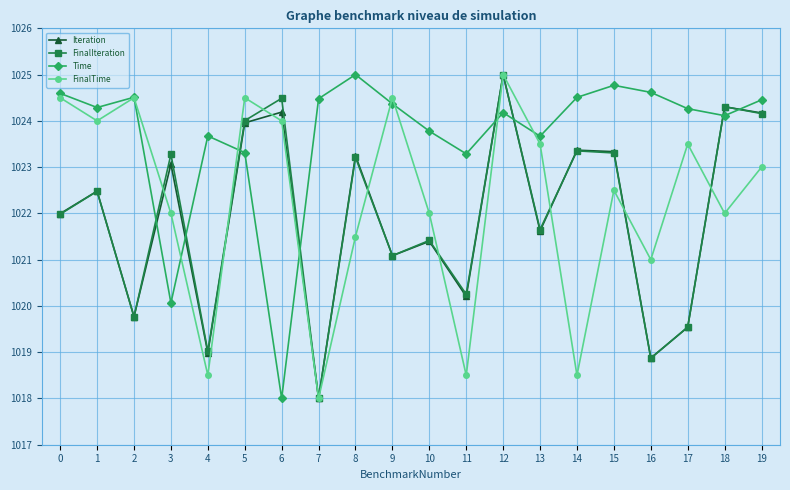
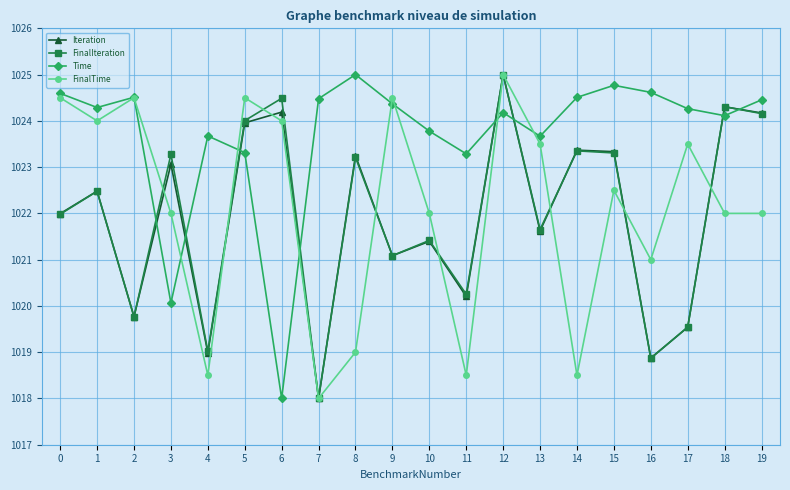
  {
    "FinalTime": {
      "0": 1024.5,
      "1": 1024.0,
      "3": 1022.0,
      "4": 1018.5,
      "5": 1024.5,
      "6": 1024.0,
-     "8": 1021.5,
+     "8": 1019.0,
      "9": 1024.5,
      "10": 1022.0,
      "11": 1018.5,
      "13": 1023.5,
      "14": 1018.5,
      "15": 1022.5,
      "16": 1021.0,
      "17": 1023.5,
      "18": 1022.0,
-     "19": 1023.0
+     "19": 1022.0
    }
  }
